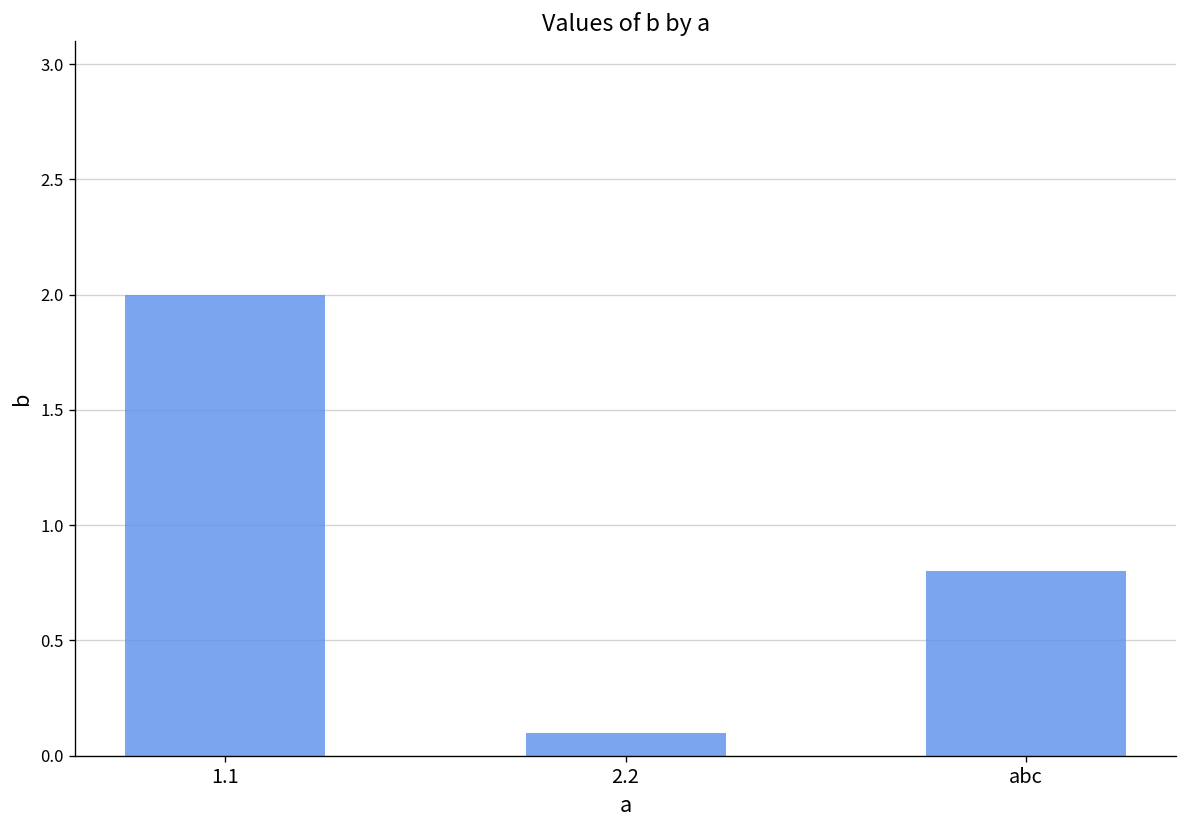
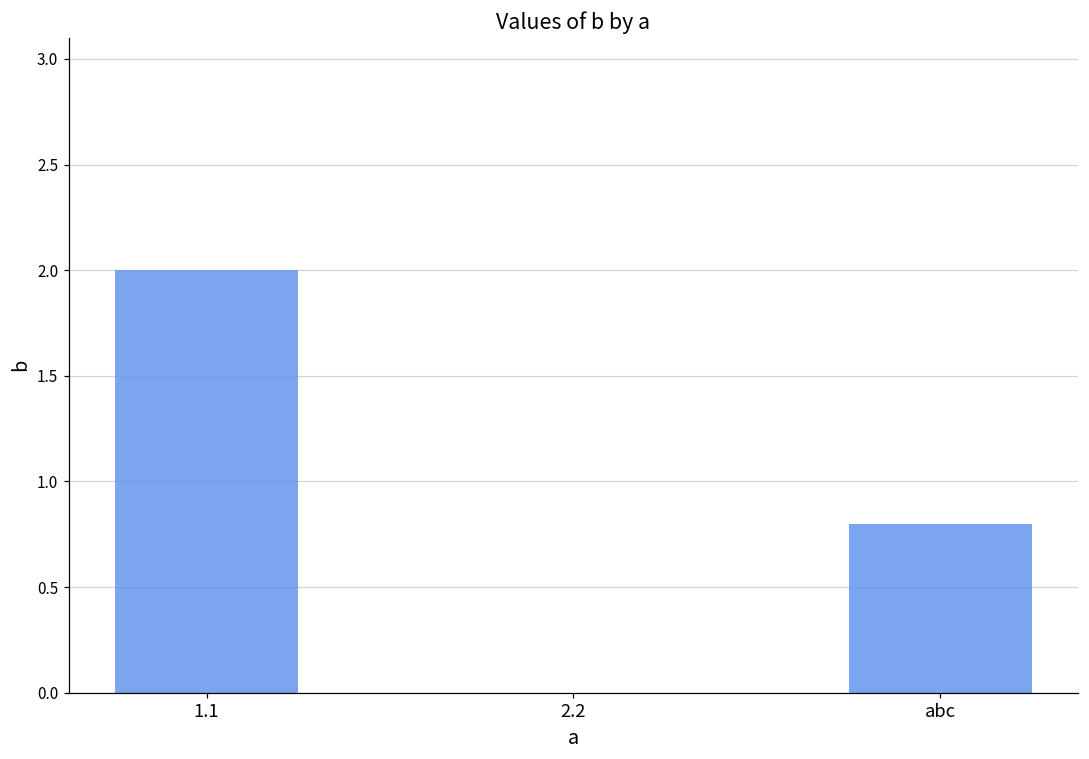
  {
    "1.1": 2.0,
-   "2.2": 0.1,
+   "2.2": 0.0,
    "abc": 0.8
  }
